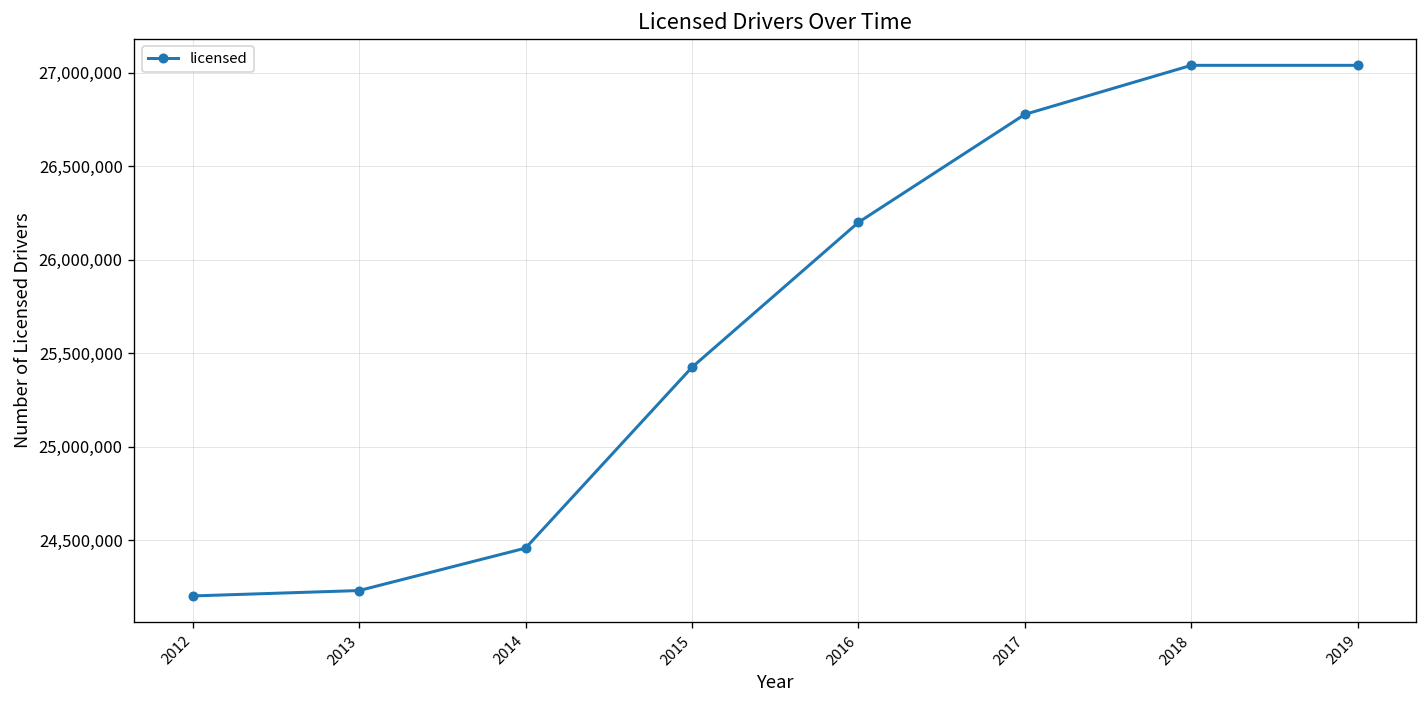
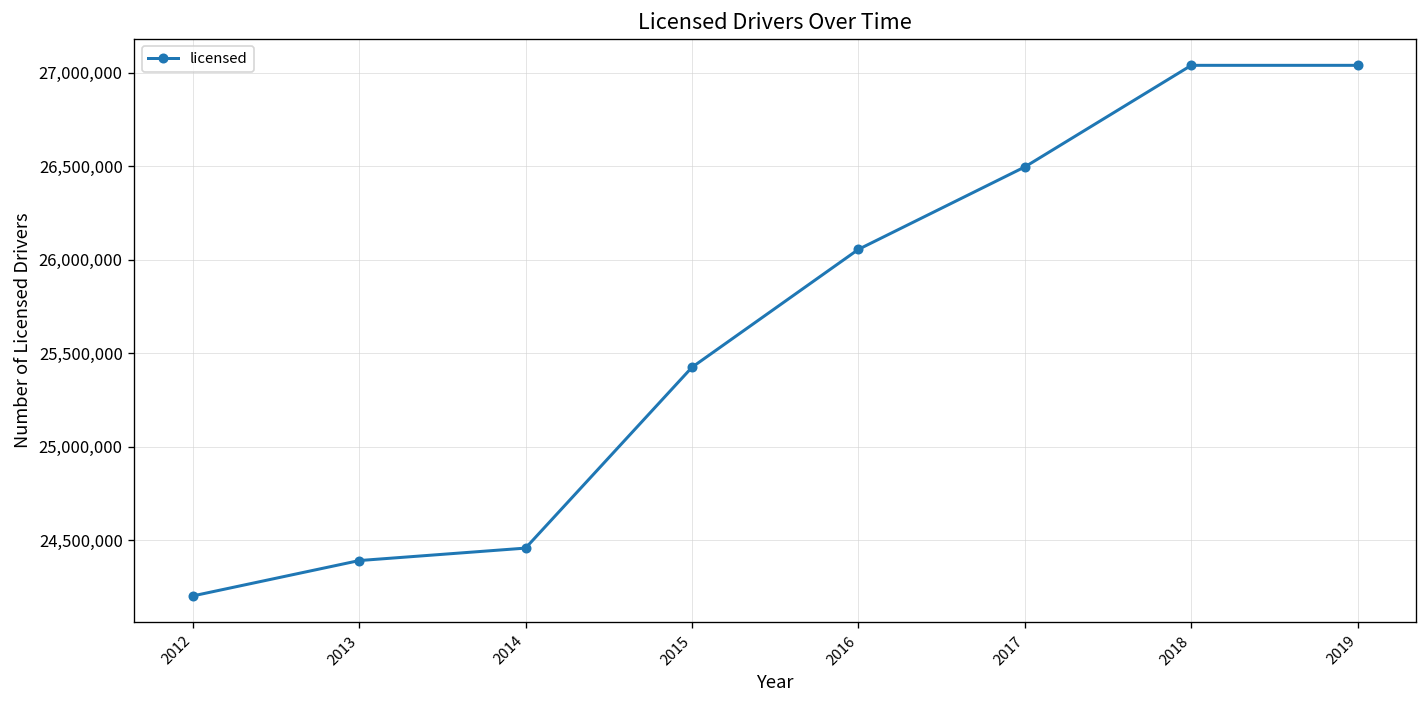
  {
    "2012": "24,200,000",
-   "2013": "24,230,000",
+   "2013": "24,390,000",
    "2014": "24,460,000",
    "2015": "25,420,000",
-   "2016": "26,200,000",
-   "2017": "26,780,000",
+   "2016": "26,050,000",
+   "2017": "26,500,000",
    "2018": "27,040,000",
    "2019": "27,040,000"
  }
